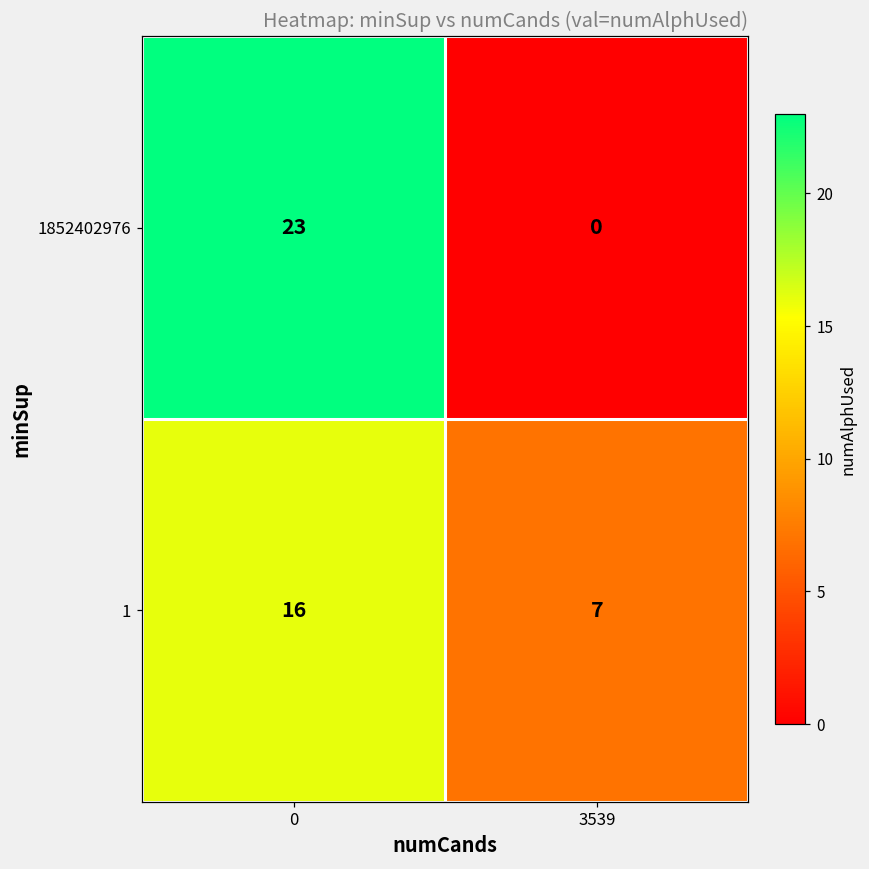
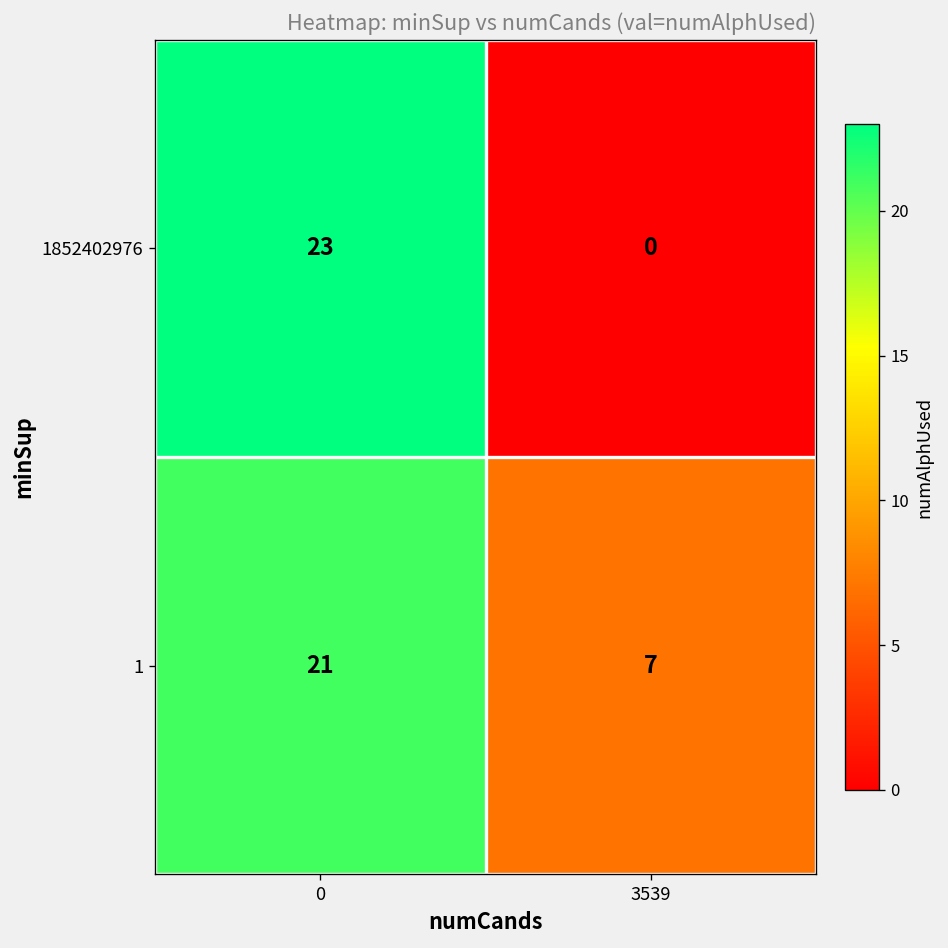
  {
    "1852402976": {
      "0": 23,
      "3539": 0
    },
    "1": {
-     "0": 16,
+     "0": 21,
      "3539": 7
    }
  }
